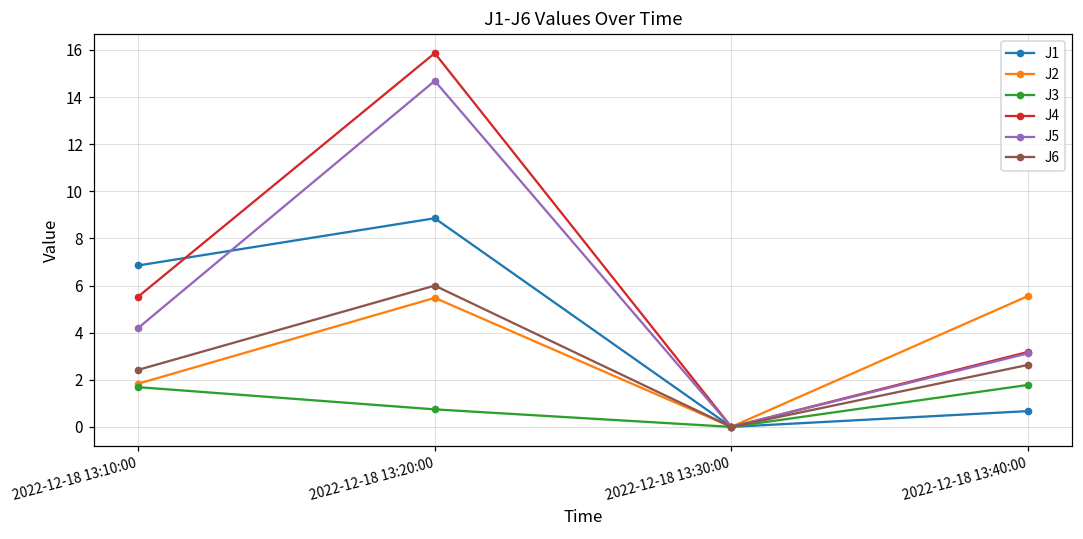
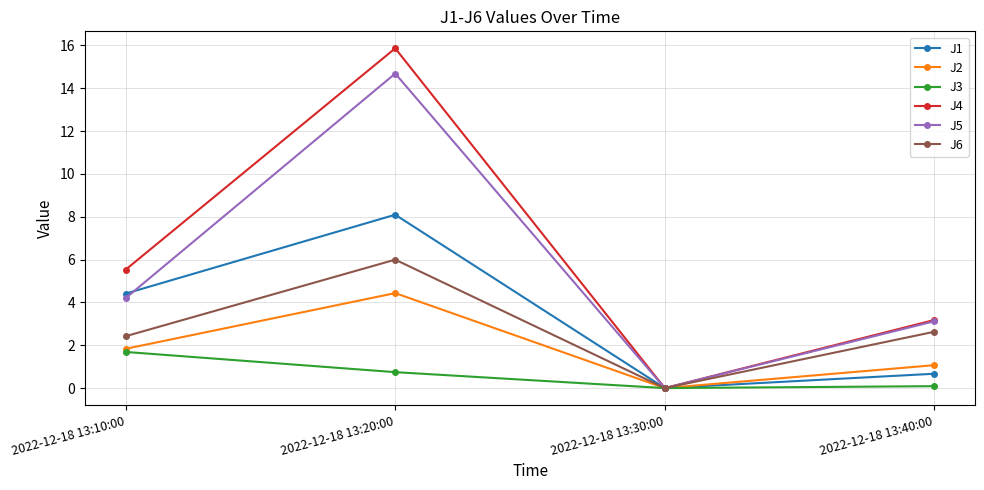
  {
    "J1": {
-     "2022-12-18 13:10:00": 6.9,
-     "2022-12-18 13:20:00": 8.9,
+     "2022-12-18 13:10:00": 4.4,
+     "2022-12-18 13:20:00": 8.1,
      "2022-12-18 13:40:00": 0.7
    },
    "J2": {
      "2022-12-18 13:10:00": 1.8,
-     "2022-12-18 13:20:00": 5.5,
-     "2022-12-18 13:40:00": 5.6
+     "2022-12-18 13:20:00": 4.4,
+     "2022-12-18 13:40:00": 1.1
    },
    "J3": {
      "2022-12-18 13:10:00": 1.7,
      "2022-12-18 13:20:00": 0.7,
-     "2022-12-18 13:40:00": 1.8
+     "2022-12-18 13:40:00": 0.1
    },
    "J4": {
      "2022-12-18 13:10:00": 5.5,
      "2022-12-18 13:20:00": 15.9
    },
    "J5": {
      "2022-12-18 13:10:00": 4.2,
      "2022-12-18 13:20:00": 14.7
    },
    "J6": {
      "2022-12-18 13:10:00": 2.4,
      "2022-12-18 13:20:00": 6.0,
      "2022-12-18 13:40:00": 2.6
    }
  }
